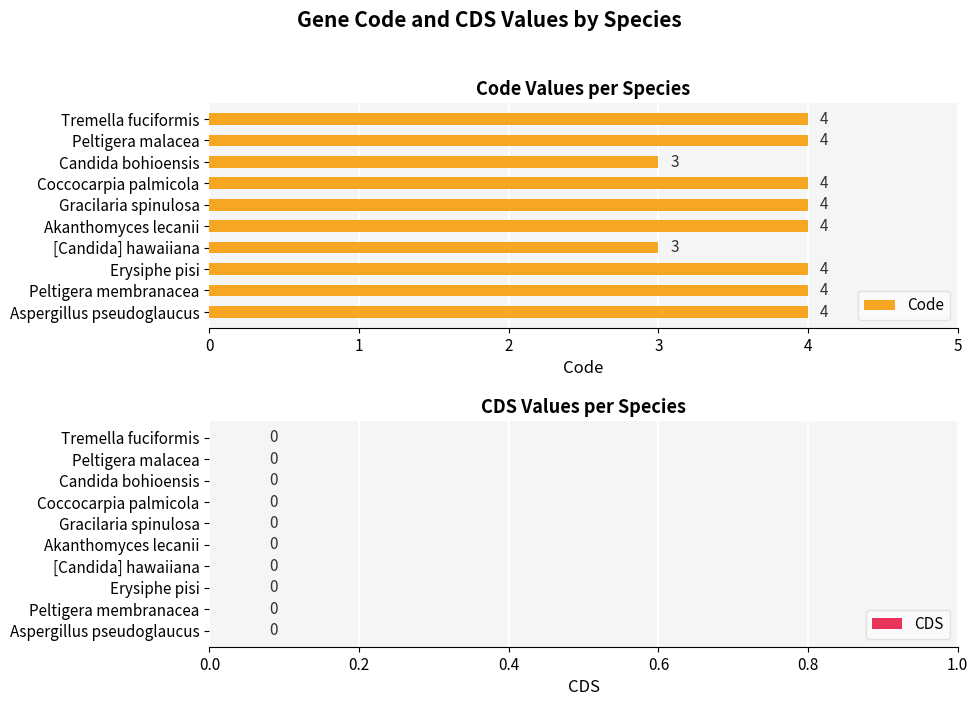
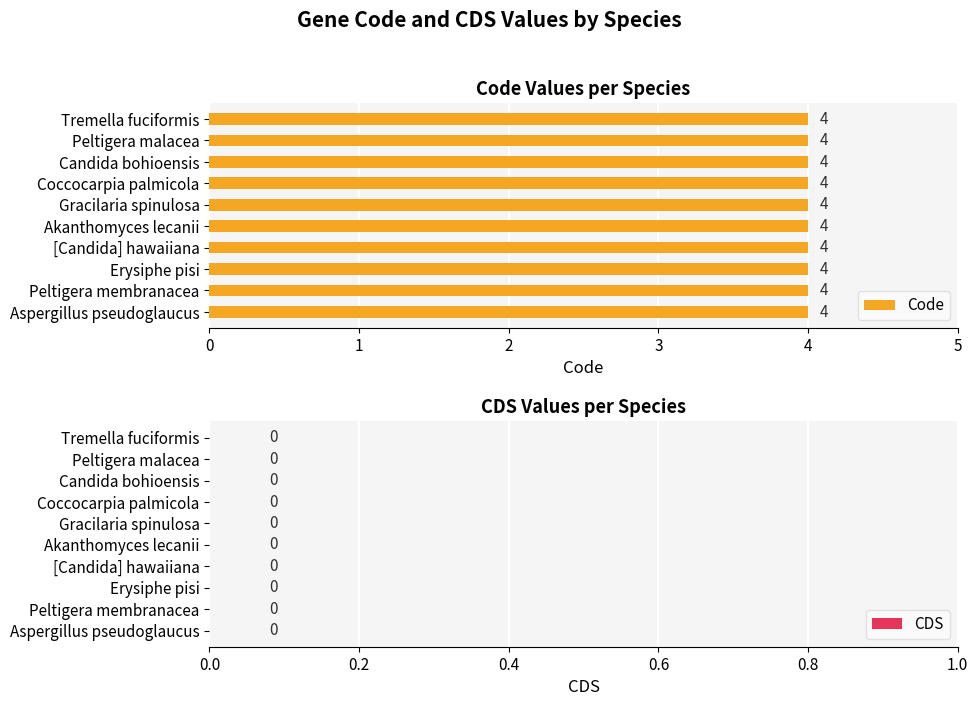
  {
    "Code Values per Species": {
      "Tremella fuciformis": 4,
      "Peltigera malacea": 4,
-     "Candida bohioensis": 3,
+     "Candida bohioensis": 4,
      "Coccocarpia palmicola": 4,
      "Gracilaria spinulosa": 4,
      "Akanthomyces lecanii": 4,
-     "[Candida] hawaiiana": 3,
+     "[Candida] hawaiiana": 4,
      "Erysiphe pisi": 4,
      "Peltigera membranacea": 4,
      "Aspergillus pseudoglaucus": 4
    },
    "CDS Values per Species": {
      "Tremella fuciformis": 0.00,
      "Peltigera malacea": 0.00,
      "Candida bohioensis": 0.00,
      "Coccocarpia palmicola": 0.00,
      "Gracilaria spinulosa": 0.00,
      "Akanthomyces lecanii": 0.00,
      "[Candida] hawaiiana": 0.00,
      "Erysiphe pisi": 0.00,
      "Peltigera membranacea": 0.00,
      "Aspergillus pseudoglaucus": 0.00
    }
  }
